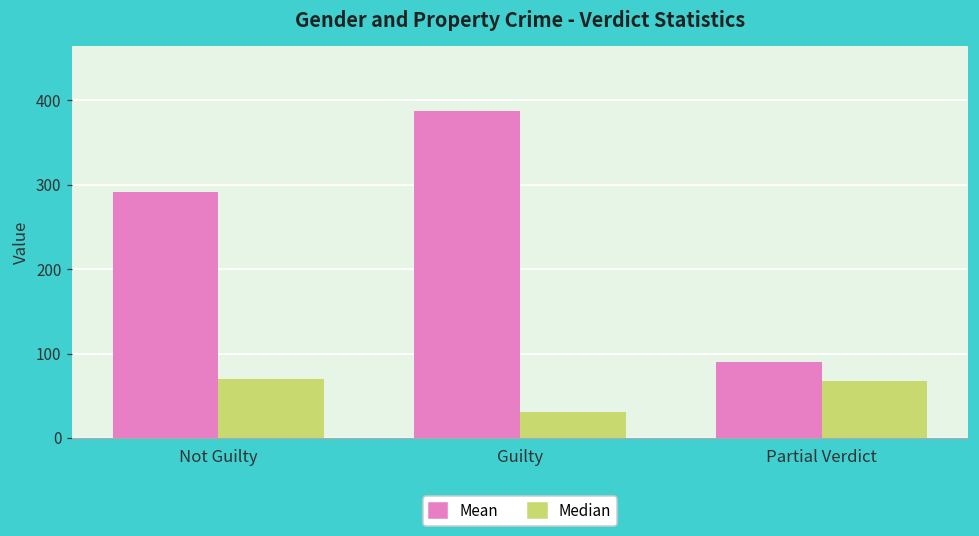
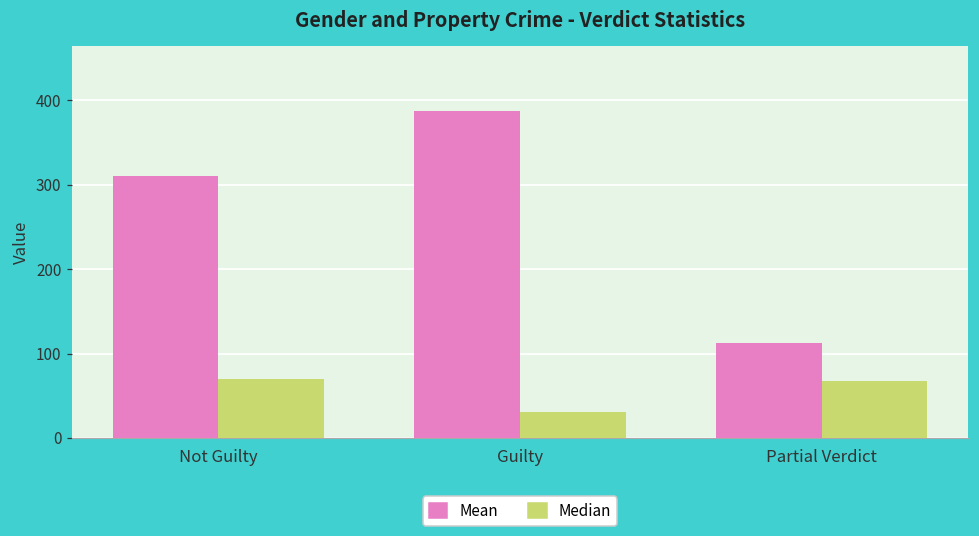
  {
    "Mean": {
-     "Not Guilty": 290,
+     "Not Guilty": 310,
      "Guilty": 390,
-     "Partial Verdict": 90
+     "Partial Verdict": 110
    },
    "Median": {
      "Not Guilty": 70,
      "Guilty": 30,
      "Partial Verdict": 70
    }
  }
